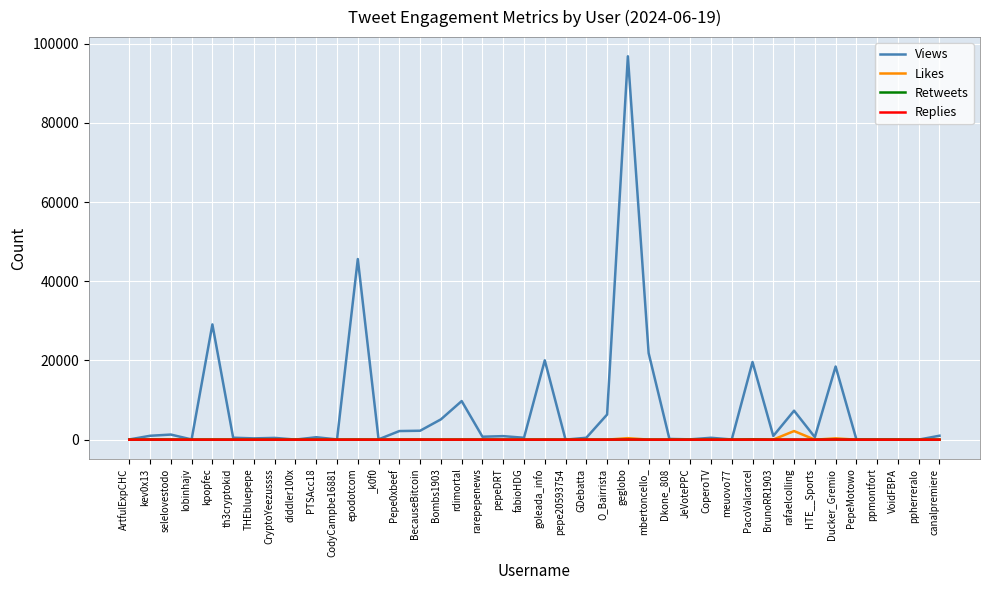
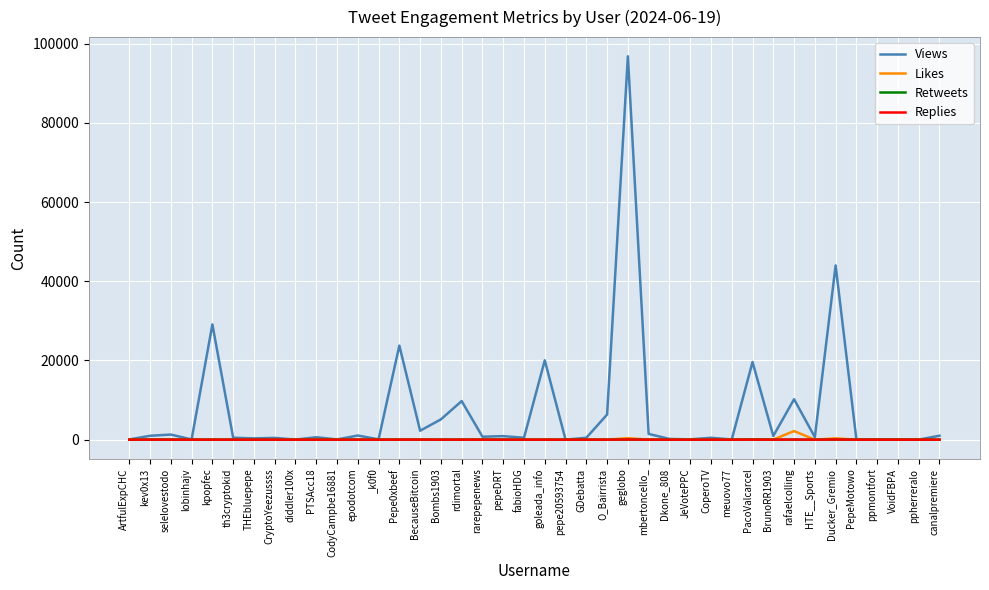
  {
    "Views": {
      "kev0x13": 1000,
      "selelovestodo": 1000,
      "kpopfec": 29000,
-     "epodotcom": 46000,
-     "Pepe0xbeef": 2000,
+     "epodotcom": 1000,
+     "Pepe0xbeef": 24000,
      "BecauseBitcoin": 2000,
      "Bombs1903": 5000,
      "rdimortal": 10000,
      "rarepepenews": 1000,
      "pepeDRT": 1000,
      "goleada_info": 20000,
      "O_Bairrista": 6000,
      "geglobo": 97000,
-     "mbertoncello_": 22000,
+     "mbertoncello_": 1000,
      "PacoValcarcel": 20000,
      "BrunoRR1903": 1000,
-     "rafaelcolling": 7000,
-     "Ducker_Gremio": 18000,
+     "rafaelcolling": 10000,
+     "Ducker_Gremio": 44000,
      "canalpremiere": 1000
    },
    "Likes": {
      "rafaelcolling": 2000
    },
    "Replies": {
      "rafaelcolling": 0
    }
  }
